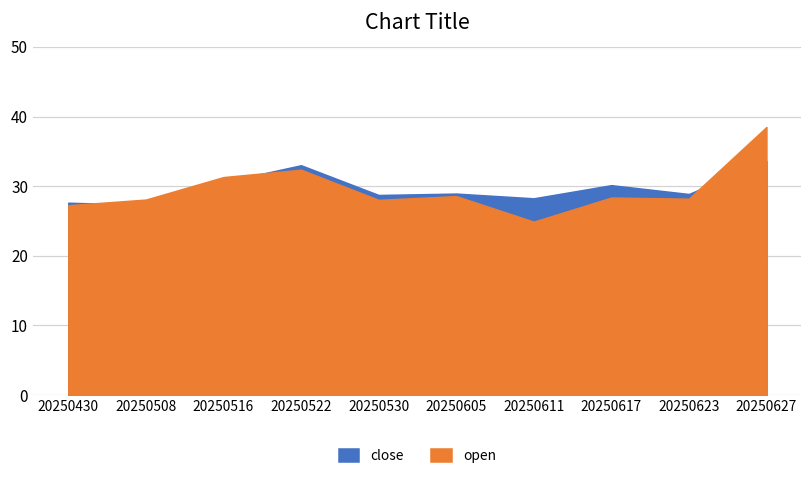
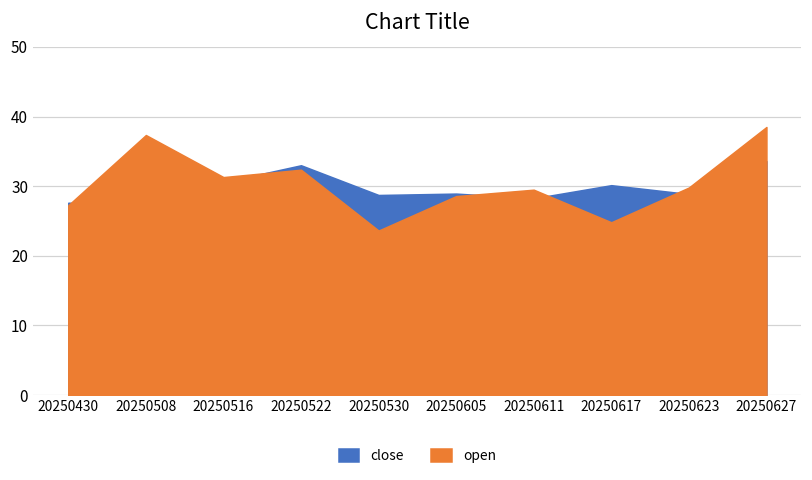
  {
    "close": {
      "20250522": 33,
      "20250530": 29,
      "20250617": 30
    },
    "open": {
-     "20250508": 28,
+     "20250508": 37,
      "20250516": 31,
      "20250522": 32,
-     "20250530": 28,
-     "20250611": 25,
-     "20250617": 28,
-     "20250623": 28,
+     "20250530": 24,
+     "20250611": 29,
+     "20250617": 25,
+     "20250623": 30,
      "20250627": 38
    }
  }
